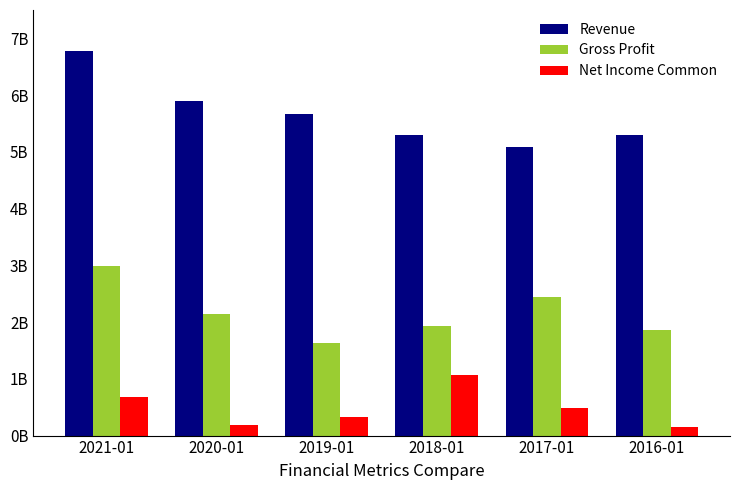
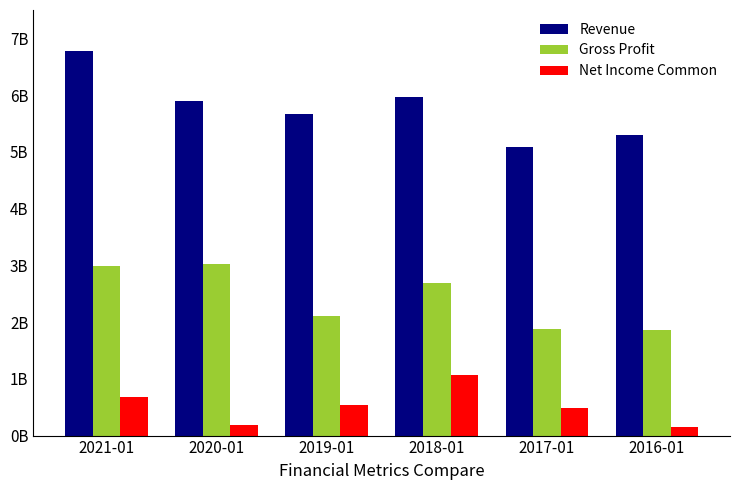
  {
    "Revenue": {
      "2021-01": 6800000000,
      "2020-01": 5900000000,
      "2019-01": 5700000000,
-     "2018-01": 5300000000,
+     "2018-01": 6000000000,
      "2017-01": 5100000000,
      "2016-01": 5300000000
    },
    "Gross Profit": {
      "2021-01": 3000000000,
-     "2020-01": 2100000000,
-     "2019-01": 1600000000,
-     "2018-01": 1900000000,
-     "2017-01": 2500000000,
+     "2020-01": 3000000000,
+     "2019-01": 2100000000,
+     "2018-01": 2700000000,
+     "2017-01": 1900000000,
      "2016-01": 1900000000
    },
    "Net Income Common": {
      "2021-01": 700000000,
      "2020-01": 200000000,
-     "2019-01": 300000000,
+     "2019-01": 500000000,
      "2018-01": 1100000000,
      "2017-01": 500000000,
      "2016-01": 100000000
    }
  }
